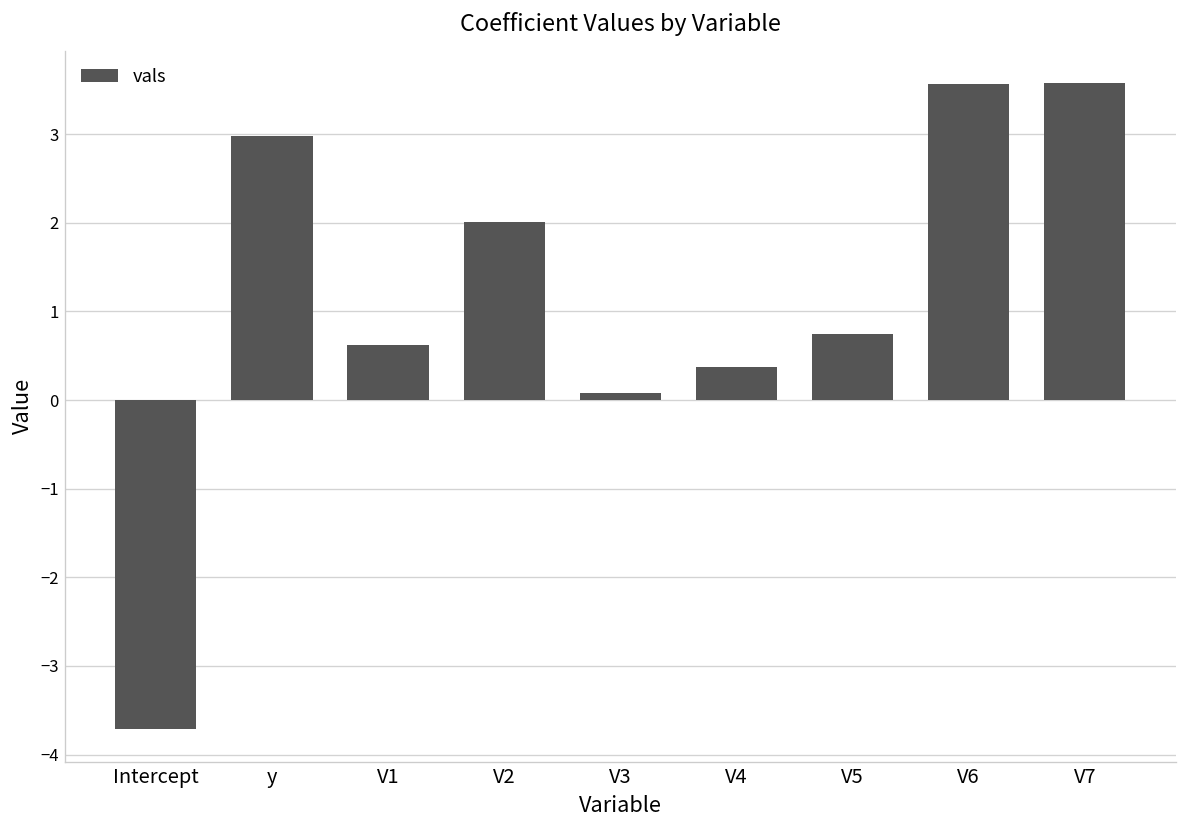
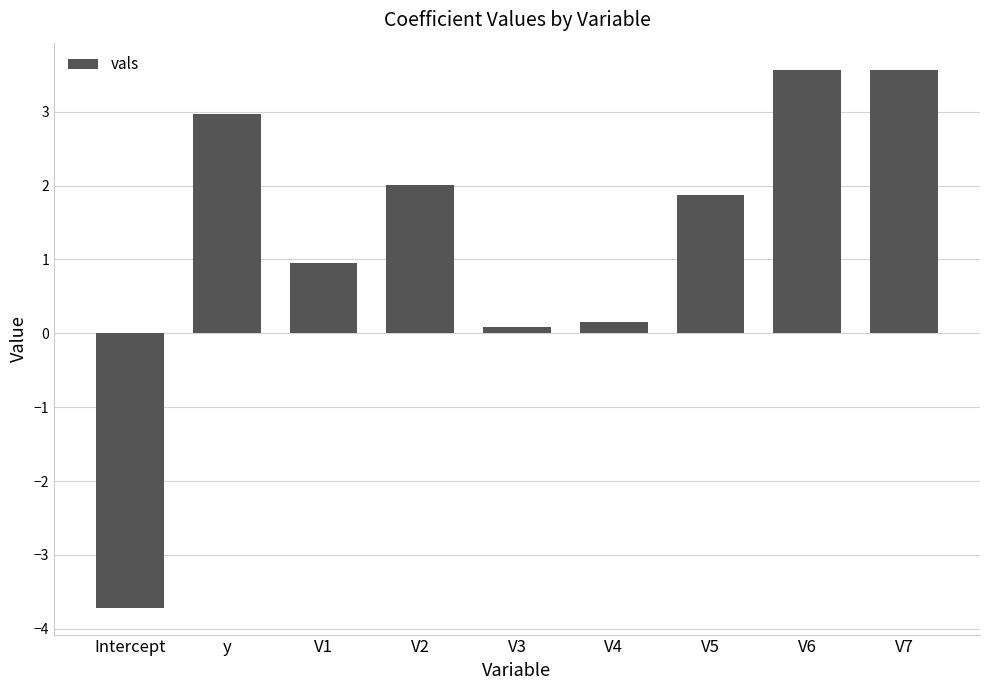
  {
    "Intercept": -3.7,
    "y": 3.0,
-   "V1": 0.6,
+   "V1": 1.0,
    "V2": 2.0,
    "V3": 0.1,
-   "V4": 0.4,
-   "V5": 0.7,
+   "V4": 0.2,
+   "V5": 1.9,
    "V6": 3.6,
    "V7": 3.6
  }
